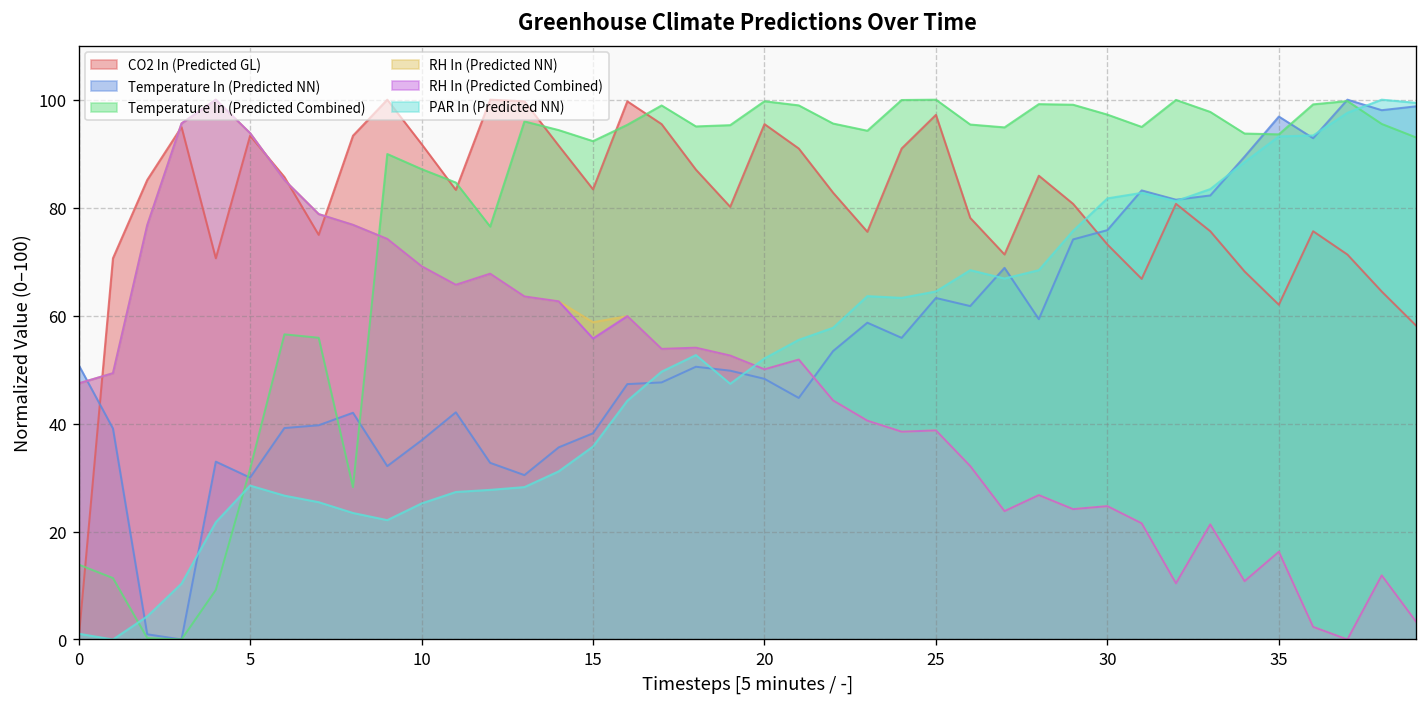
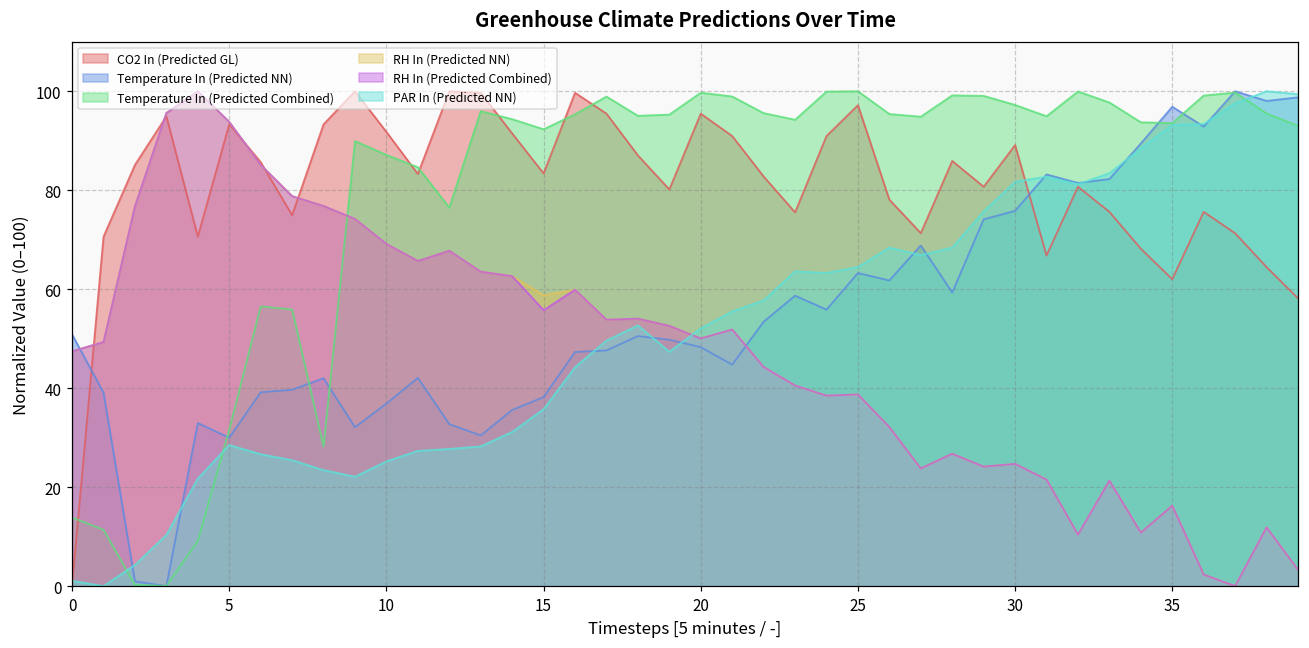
  {
    "CO2 In (Predicted GL)": {
      "0": 0,
      "10": 92,
      "15": 83,
      "20": 95,
      "25": 97,
-     "30": 73,
+     "30": 89,
      "35": 62
    },
    "Temperature In (Predicted Combined)": {
      "0": 14,
      "5": 32,
      "10": 87,
      "15": 92,
      "20": 100,
      "25": 100,
      "30": 97
    },
    "RH In (Predicted NN)": {
      "15": 59
    },
    "RH In (Predicted Combined)": {
      "15": 56
    }
  }
